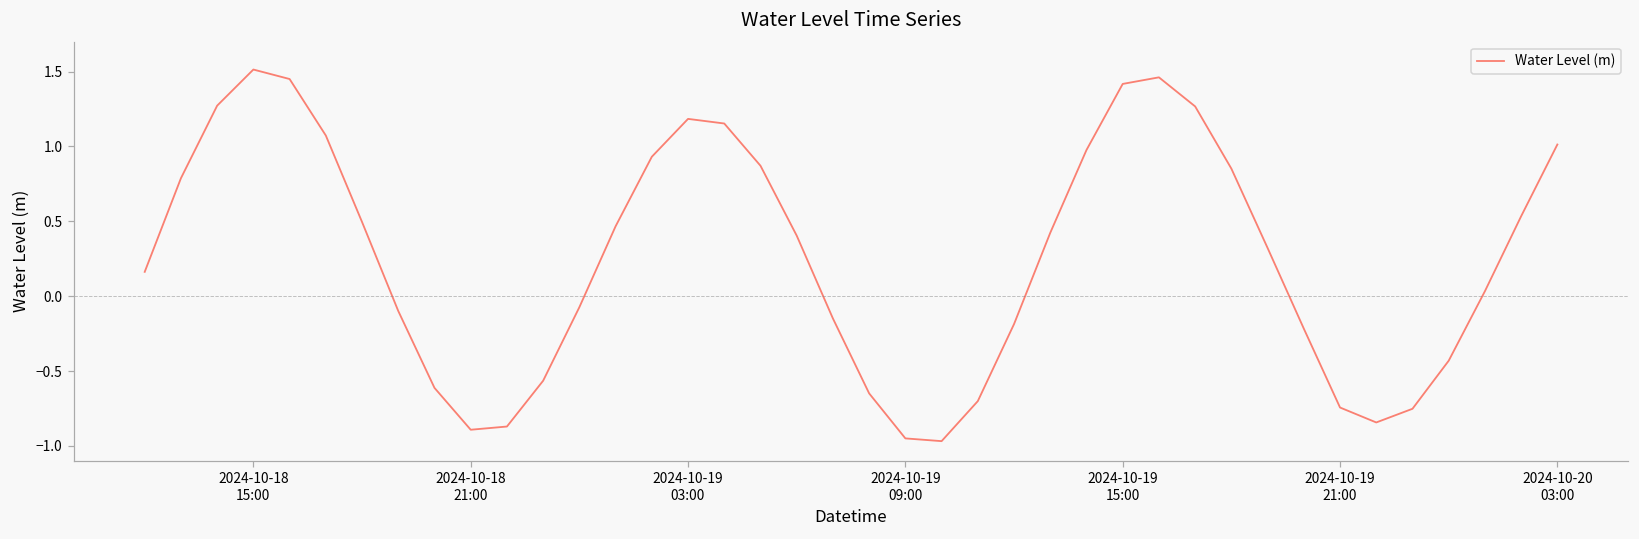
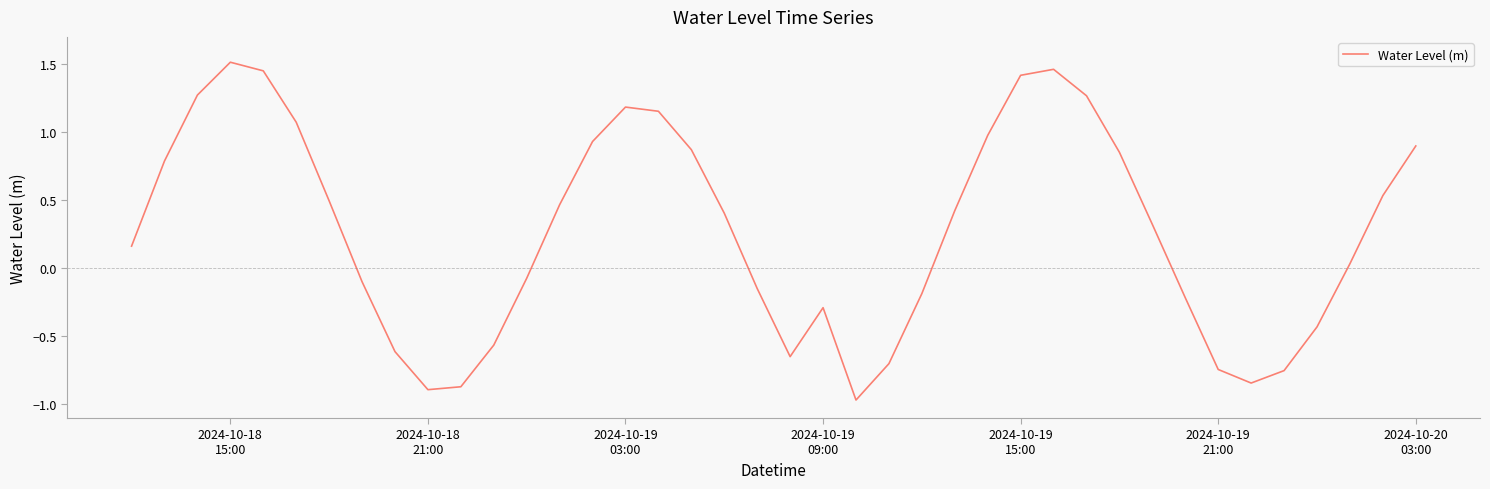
  {
    "2024-10-18 15:00": 1.51,
    "2024-10-18 21:00": -0.89,
    "2024-10-19 03:00": 1.18,
-   "2024-10-19 09:00": -0.95,
+   "2024-10-19 09:00": -0.29,
    "2024-10-19 15:00": 1.42,
    "2024-10-19 21:00": -0.74,
-   "2024-10-20 03:00": 1.01
+   "2024-10-20 03:00": 0.90
  }
